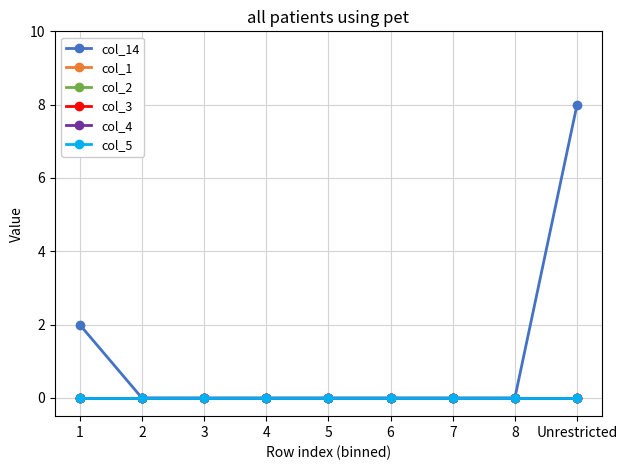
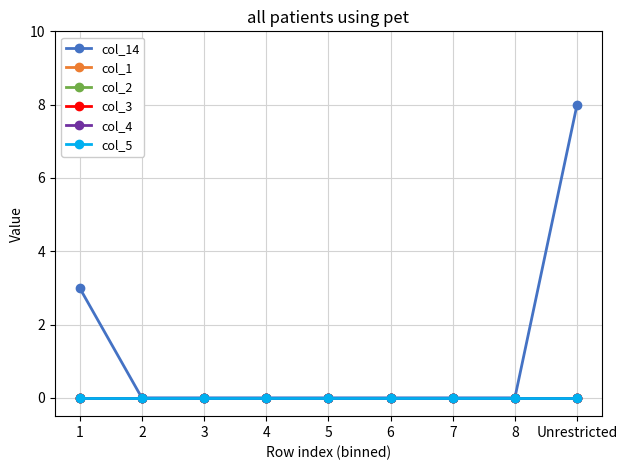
  {
    "col_14": {
-     "1": 2,
+     "1": 3,
      "Unrestricted": 8
    },
    "col_5": {
      "1": 0,
      "Unrestricted": 0
    }
  }
